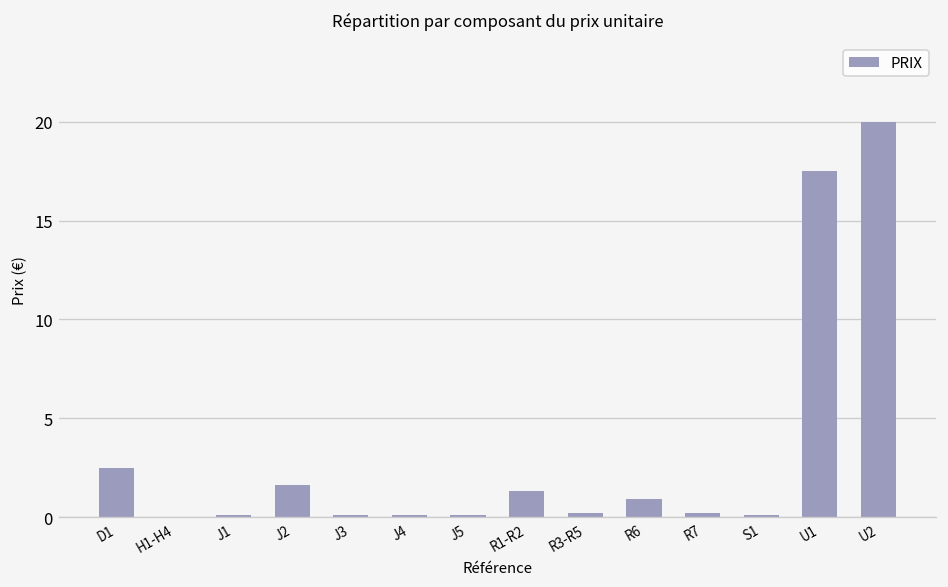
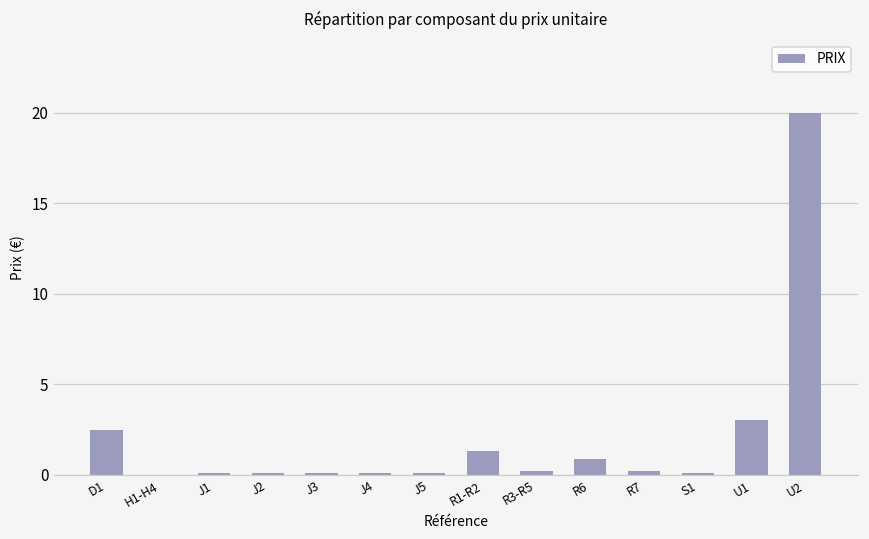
  {
    "D1": 2.5,
    "H1-H4": 0.0,
-   "J2": 1.6,
+   "J2": 0.1,
    "R1-R2": 1.3,
    "R3-R5": 0.2,
    "R6": 0.9,
    "R7": 0.2,
-   "U1": 17.5,
+   "U1": 3.0,
    "U2": 20.0
  }
